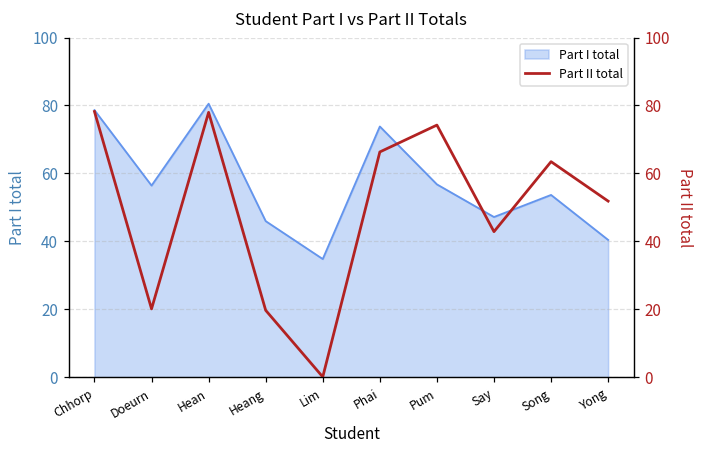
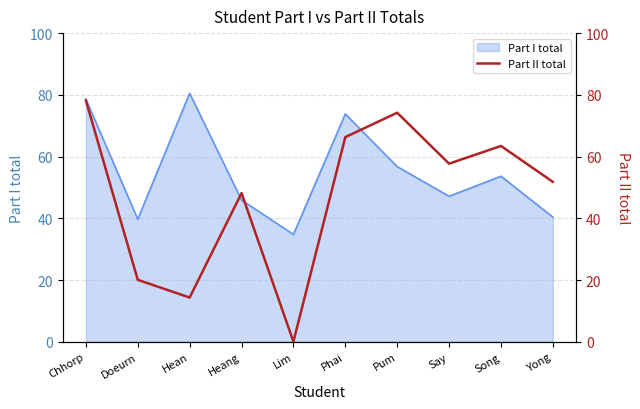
  {
    "Part I total": {
      "Chhorp": 79,
-     "Doeurn": 56,
+     "Doeurn": 40,
      "Hean": 81,
      "Heang": 46,
      "Lim": 35,
      "Phai": 74,
      "Pum": 57,
      "Say": 47,
      "Song": 54,
      "Yong": 40
    },
    "Part II total": {
      "Chhorp": 78,
      "Doeurn": 20,
-     "Hean": 78,
-     "Heang": 20,
+     "Hean": 14,
+     "Heang": 48,
      "Lim": 0,
      "Phai": 66,
      "Pum": 74,
-     "Say": 43,
+     "Say": 58,
      "Song": 63,
      "Yong": 52
    }
  }
